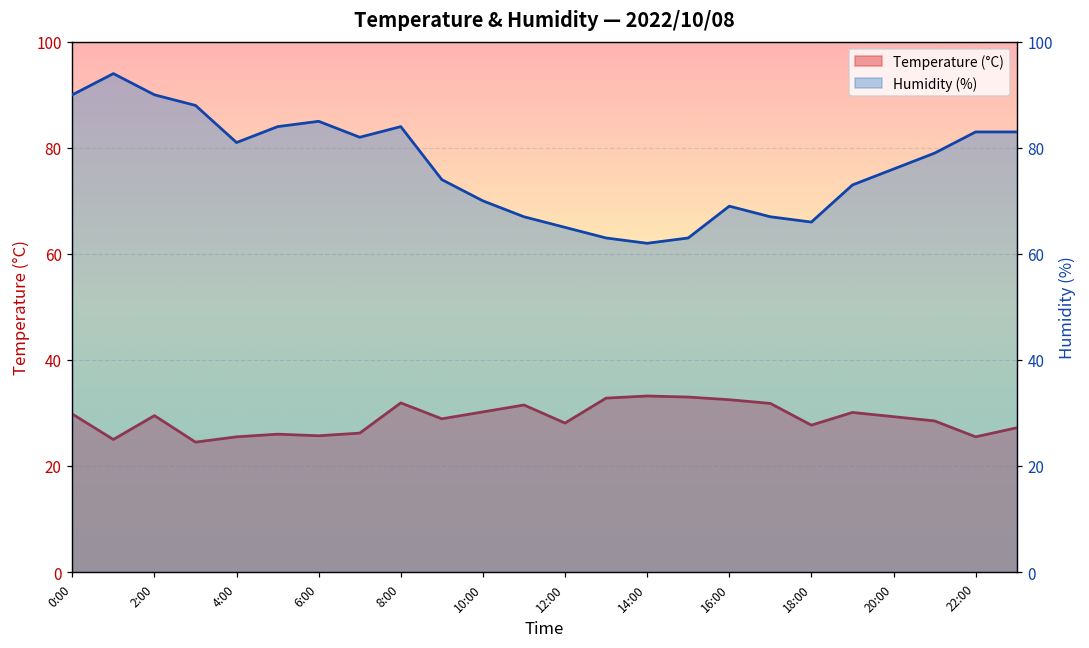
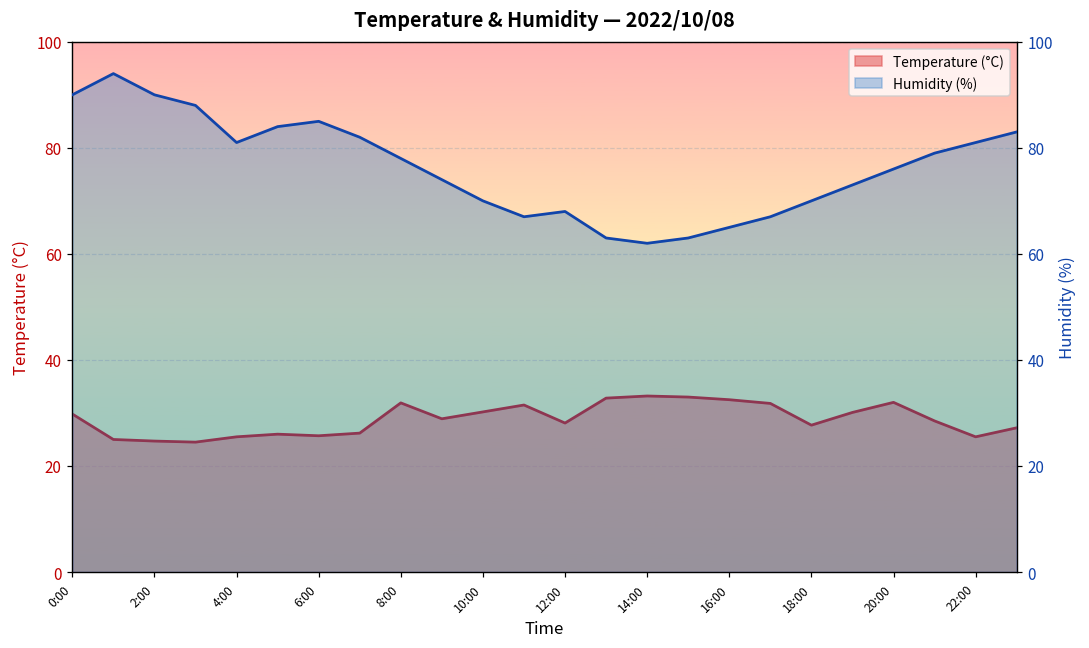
  {
    "Temperature (°C)": {
      "0:00": 30,
-     "2:00": 30,
+     "2:00": 25,
      "4:00": 26,
      "6:00": 26,
      "8:00": 32,
      "10:00": 30,
      "12:00": 28,
      "14:00": 33,
      "16:00": 33,
      "18:00": 28,
-     "20:00": 29,
+     "20:00": 32,
      "22:00": 26
    },
    "Humidity (%)": {
      "0:00": 90,
      "2:00": 90,
      "4:00": 81,
      "6:00": 85,
-     "8:00": 84,
+     "8:00": 78,
      "10:00": 70,
-     "12:00": 65,
+     "12:00": 68,
      "14:00": 62,
-     "16:00": 69,
-     "18:00": 66,
+     "16:00": 65,
+     "18:00": 70,
      "20:00": 76,
-     "22:00": 83
+     "22:00": 81
    }
  }
